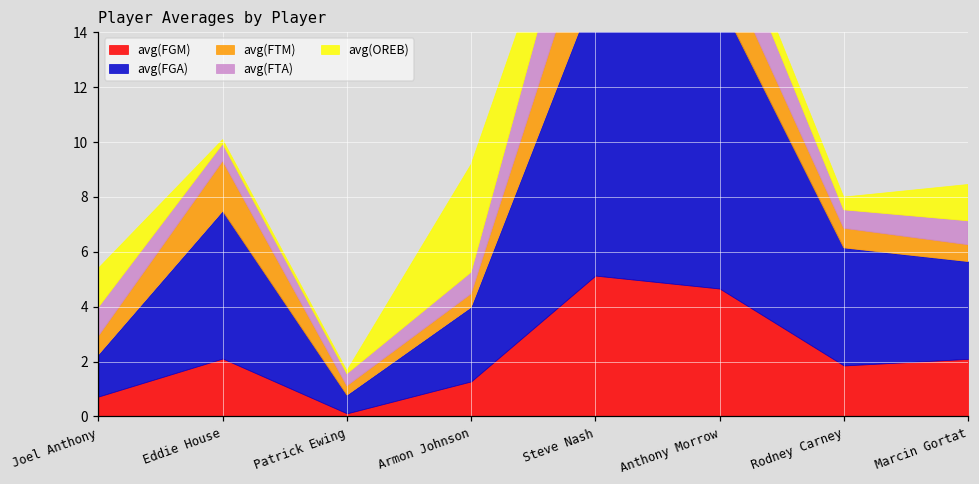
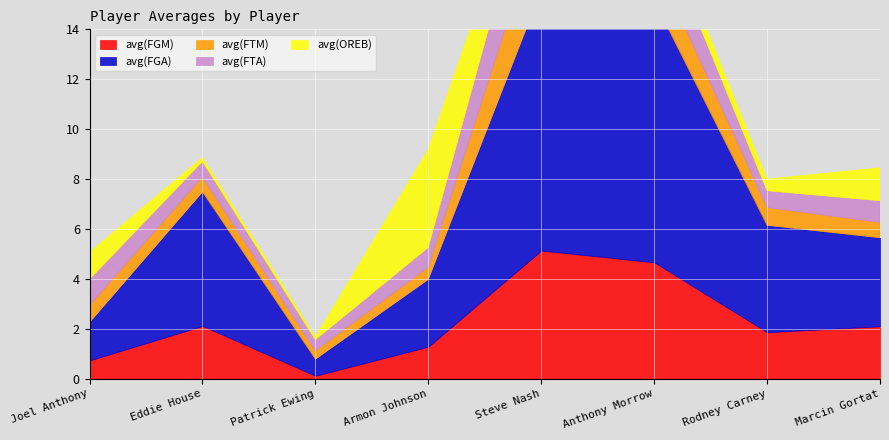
  {
    "avg(FGM)": {
      "Joel Anthony": 0.7,
      "Eddie House": 2.1,
      "Patrick Ewing": 0.1,
      "Armon Johnson": 1.3,
      "Steve Nash": 5.1,
      "Anthony Morrow": 4.7,
      "Rodney Carney": 1.9,
      "Marcin Gortat": 2.1
    },
    "avg(FGA)": {
      "Joel Anthony": 1.5,
      "Eddie House": 5.4,
      "Patrick Ewing": 0.7,
      "Armon Johnson": 2.7,
      "Rodney Carney": 4.3,
      "Marcin Gortat": 3.5
    },
    "avg(FTM)": {
      "Joel Anthony": 0.7,
-     "Eddie House": 1.8,
+     "Eddie House": 0.6,
      "Patrick Ewing": 0.3,
      "Armon Johnson": 0.5,
      "Rodney Carney": 0.7,
      "Marcin Gortat": 0.6
    },
    "avg(FTA)": {
      "Joel Anthony": 1.0,
      "Eddie House": 0.6,
      "Patrick Ewing": 0.4,
      "Armon Johnson": 0.8,
      "Rodney Carney": 0.7,
      "Marcin Gortat": 0.9
    },
    "avg(OREB)": {
-     "Joel Anthony": 1.4,
+     "Joel Anthony": 1.1,
      "Eddie House": 0.2,
      "Patrick Ewing": 0.1,
      "Armon Johnson": 3.9,
      "Rodney Carney": 0.5,
      "Marcin Gortat": 1.3
    }
  }
